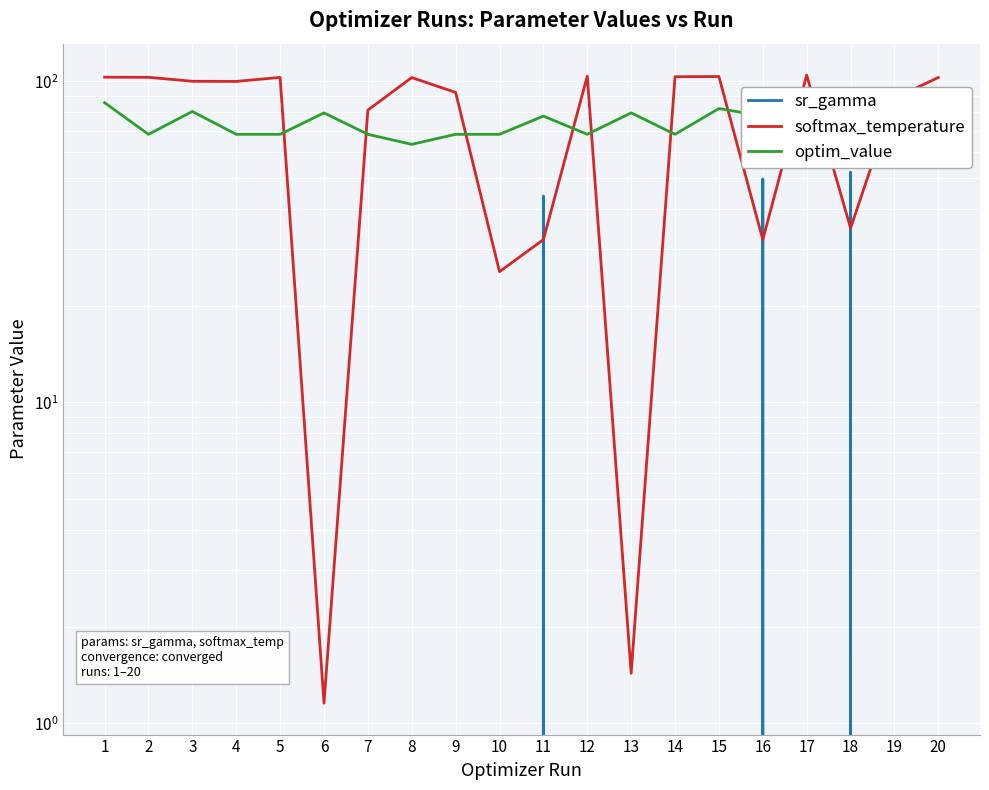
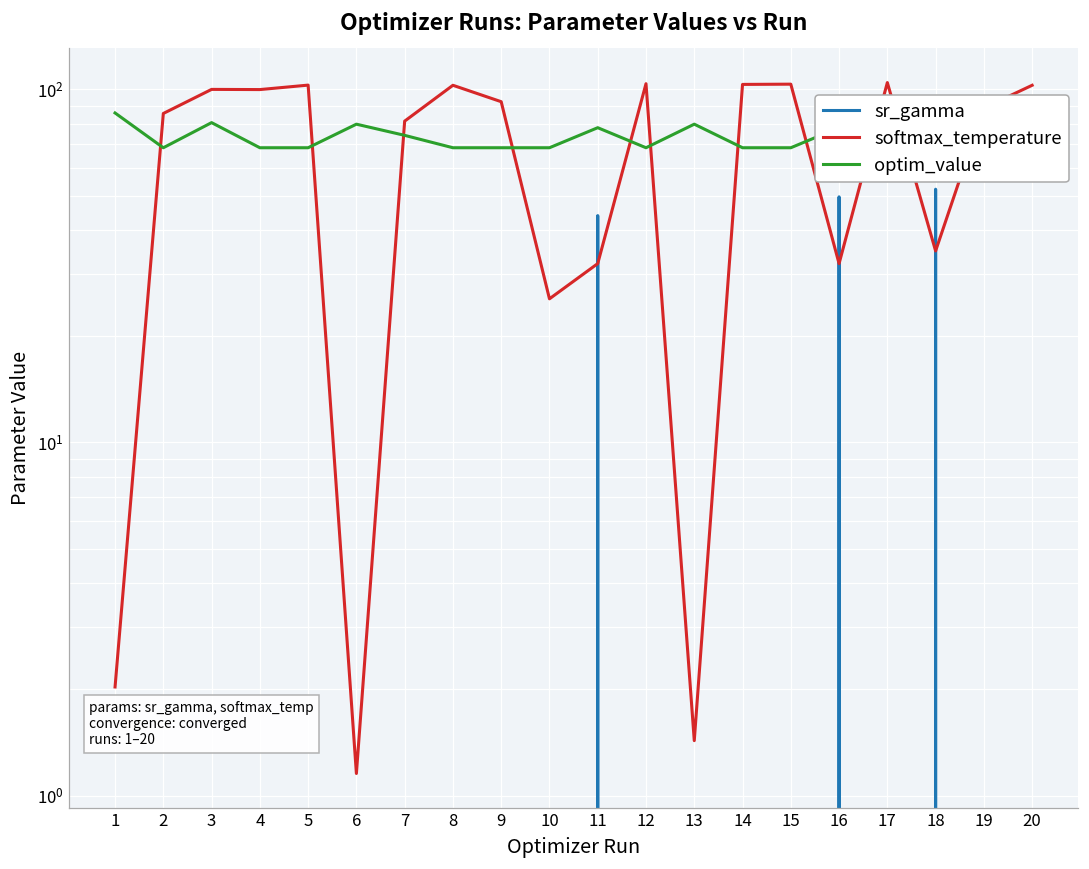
  {
    "sr_gamma": {
      "11": 44,
      "16": 50,
      "18": 52
    },
    "softmax_temperature": {
-     "1": 103,
-     "2": 103,
+     "1": 2.0,
+     "2": 85,
      "3": 100,
      "4": 100,
      "5": 103,
      "6": 1.15,
      "7": 81,
      "8": 103,
      "9": 92,
      "10": 26,
      "11": 32,
      "12": 104,
      "13": 1.4,
      "14": 103,
      "15": 103,
      "16": 32,
      "17": 105,
      "18": 35,
      "20": 103
    },
    "optim_value": {
      "1": 86,
      "2": 68,
      "3": 81,
      "4": 68,
      "5": 68,
      "6": 80,
-     "7": 68,
-     "8": 64,
+     "7": 74,
+     "8": 68,
      "9": 68,
      "10": 68,
      "11": 78,
      "12": 68,
      "13": 80,
      "14": 68,
-     "15": 82
+     "15": 68
    }
  }
